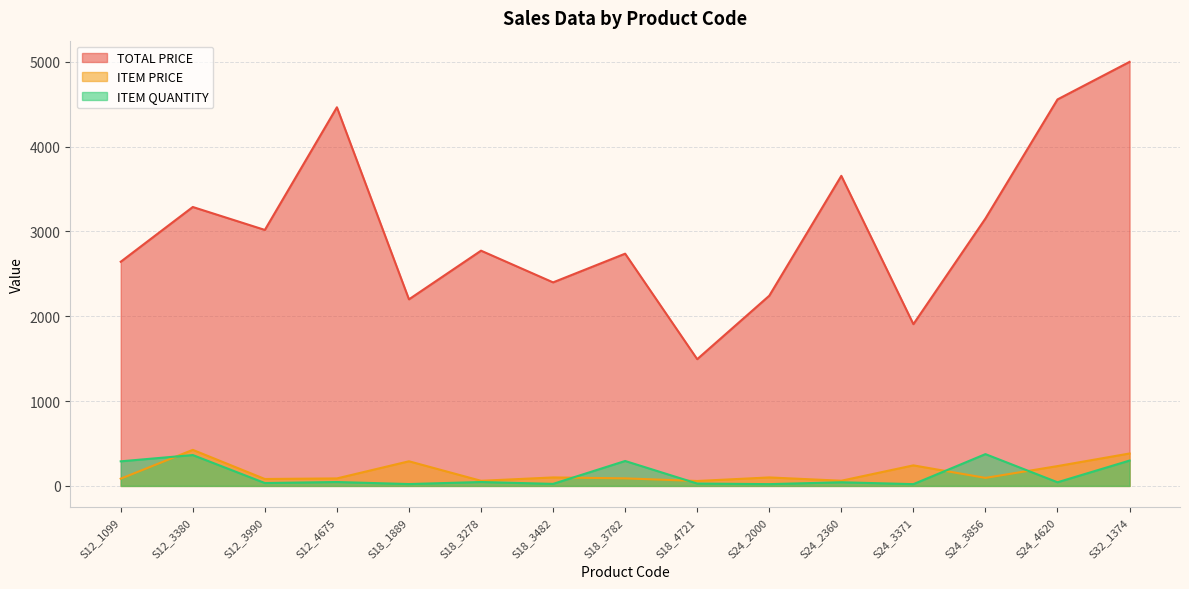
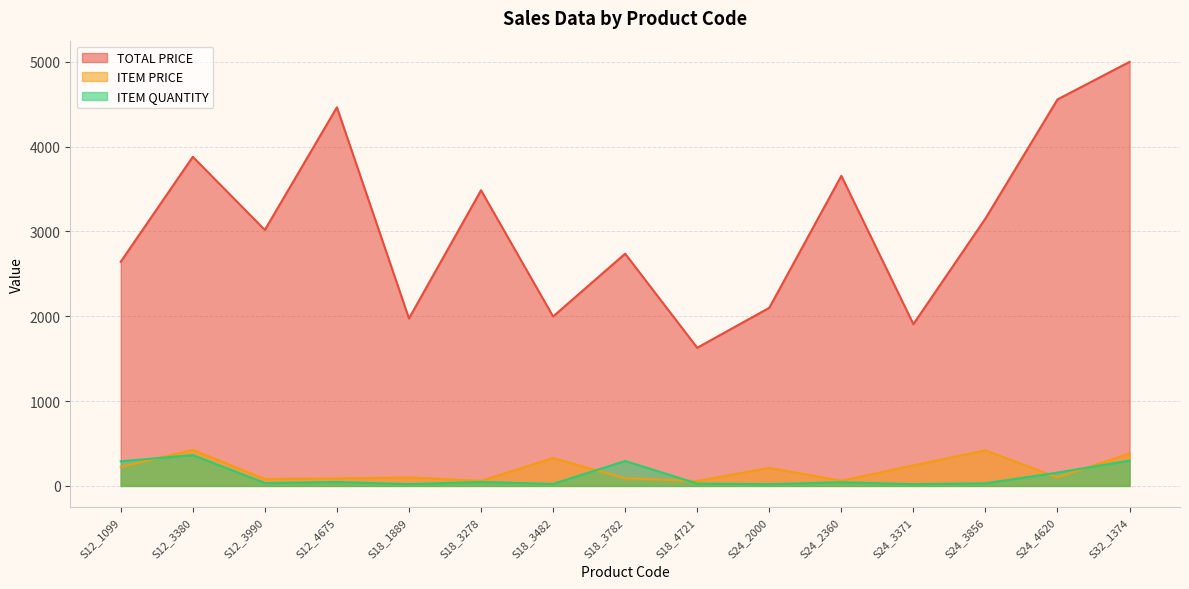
  {
    "TOTAL PRICE": {
      "S12_1099": 2600,
-     "S12_3380": 3300,
+     "S12_3380": 3900,
      "S12_3990": 3000,
      "S12_4675": 4500,
-     "S18_1889": 2200,
-     "S18_3278": 2800,
-     "S18_3482": 2400,
+     "S18_1889": 2000,
+     "S18_3278": 3500,
+     "S18_3482": 2000,
      "S18_3782": 2700,
-     "S18_4721": 1500,
-     "S24_2000": 2200,
+     "S18_4721": 1600,
+     "S24_2000": 2100,
      "S24_2360": 3700,
      "S24_3371": 1900,
      "S24_3856": 3200,
      "S24_4620": 4600,
      "S32_1374": 5000
    },
    "ITEM PRICE": {
-     "S12_1099": 100,
+     "S12_1099": 200,
      "S12_3380": 400,
      "S12_3990": 100,
      "S12_4675": 100,
-     "S18_1889": 300,
-     "S18_3482": 100,
+     "S18_1889": 100,
+     "S18_3482": 300,
      "S18_3782": 100,
-     "S24_2000": 100,
+     "S24_2000": 200,
      "S24_3371": 200,
-     "S24_3856": 100,
-     "S24_4620": 200,
+     "S24_3856": 400,
+     "S24_4620": 100,
      "S32_1374": 400
    },
    "ITEM QUANTITY": {
      "S12_1099": 300,
      "S12_3380": 400,
      "S12_3990": 0,
      "S12_4675": 0,
      "S18_1889": 0,
      "S18_3482": 0,
      "S18_3782": 300,
      "S24_2000": 0,
      "S24_3371": 0,
-     "S24_3856": 400,
-     "S24_4620": 0,
+     "S24_3856": 0,
+     "S24_4620": 200,
      "S32_1374": 300
    }
  }
